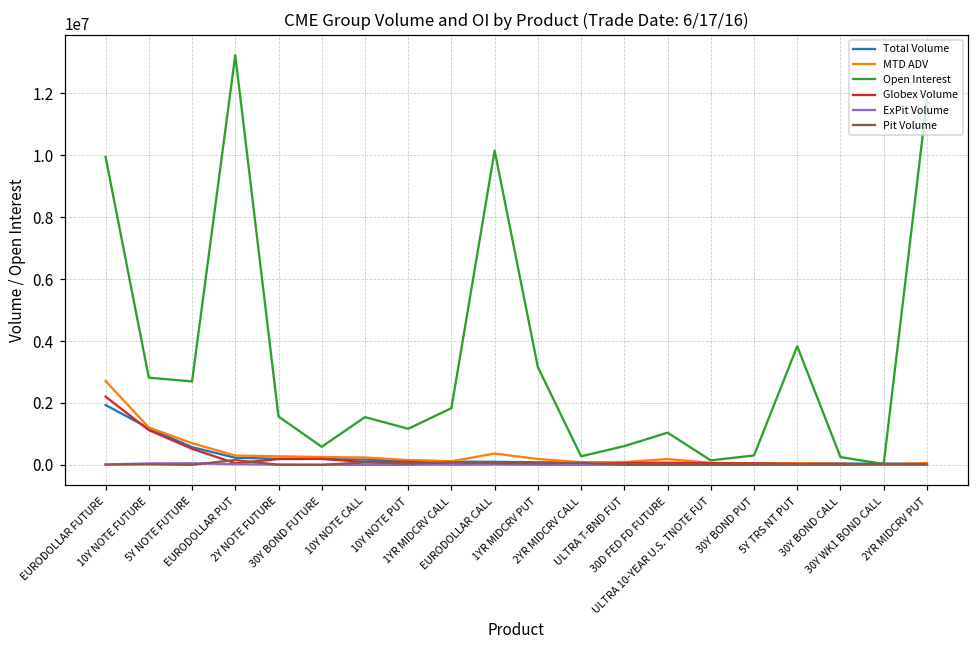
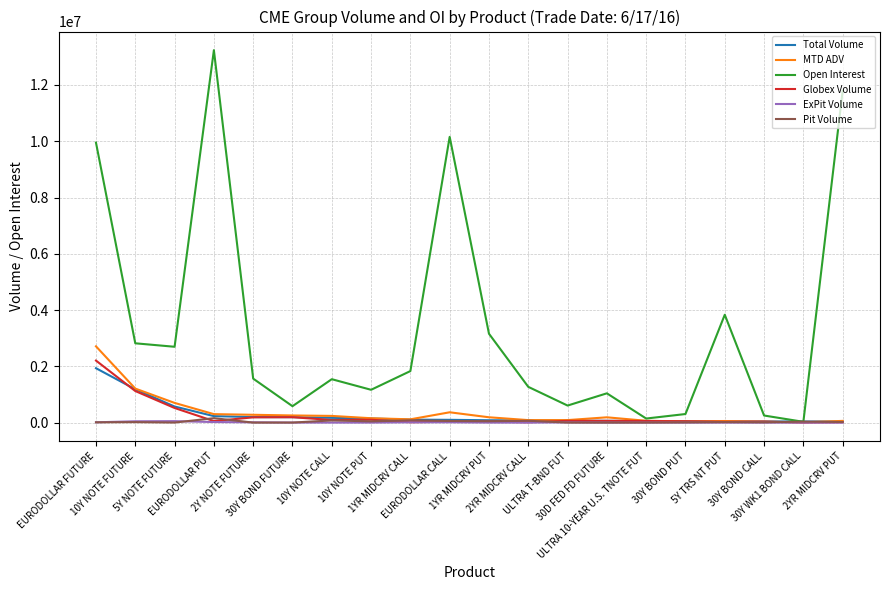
  {
    "Total Volume": {
      "EURODOLLAR FUTURE": 1900000
    },
    "MTD ADV": {
      "EURODOLLAR FUTURE": 2700000,
      "5Y NOTE FUTURE": 700000,
      "EURODOLLAR CALL": 400000,
      "1YR MIDCRV PUT": 200000,
      "30D FED FD FUTURE": 200000
    },
    "Open Interest": {
      "EURODOLLAR FUTURE": 10000000,
      "10Y NOTE FUTURE": 2800000,
      "5Y NOTE FUTURE": 2700000,
      "EURODOLLAR PUT": 13200000,
      "2Y NOTE FUTURE": 1600000,
      "30Y BOND FUTURE": 600000,
      "10Y NOTE CALL": 1500000,
      "10Y NOTE PUT": 1200000,
      "1YR MIDCRV CALL": 1800000,
      "EURODOLLAR CALL": 10200000,
      "1YR MIDCRV PUT": 3200000,
-     "2YR MIDCRV CALL": 300000,
+     "2YR MIDCRV CALL": 1300000,
      "ULTRA T-BND FUT": 600000,
      "30D FED FD FUTURE": 1000000,
      "30Y BOND PUT": 300000,
      "5Y TRS NT PUT": 3800000,
      "30Y BOND CALL": 300000
    },
    "Globex Volume": {
      "EURODOLLAR FUTURE": 2200000
    }
  }
